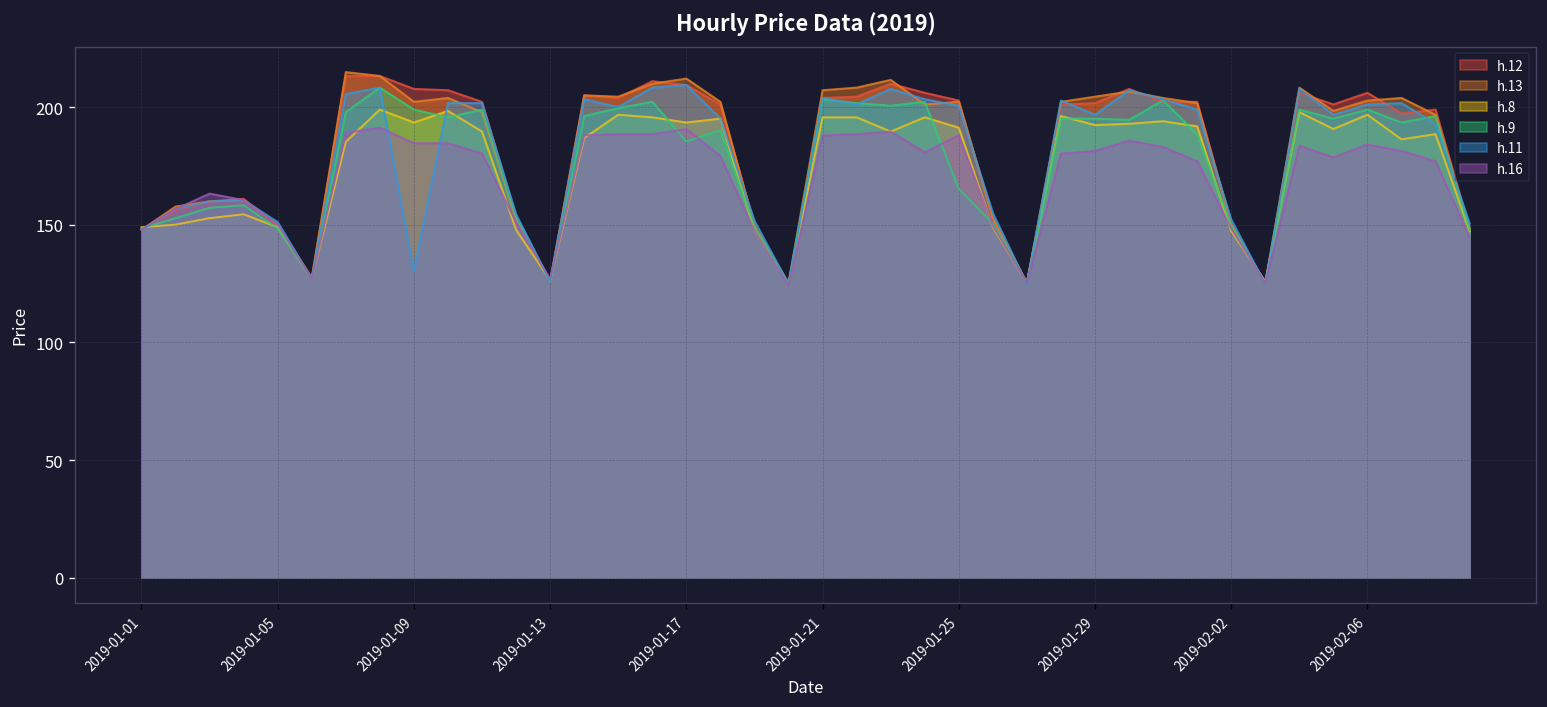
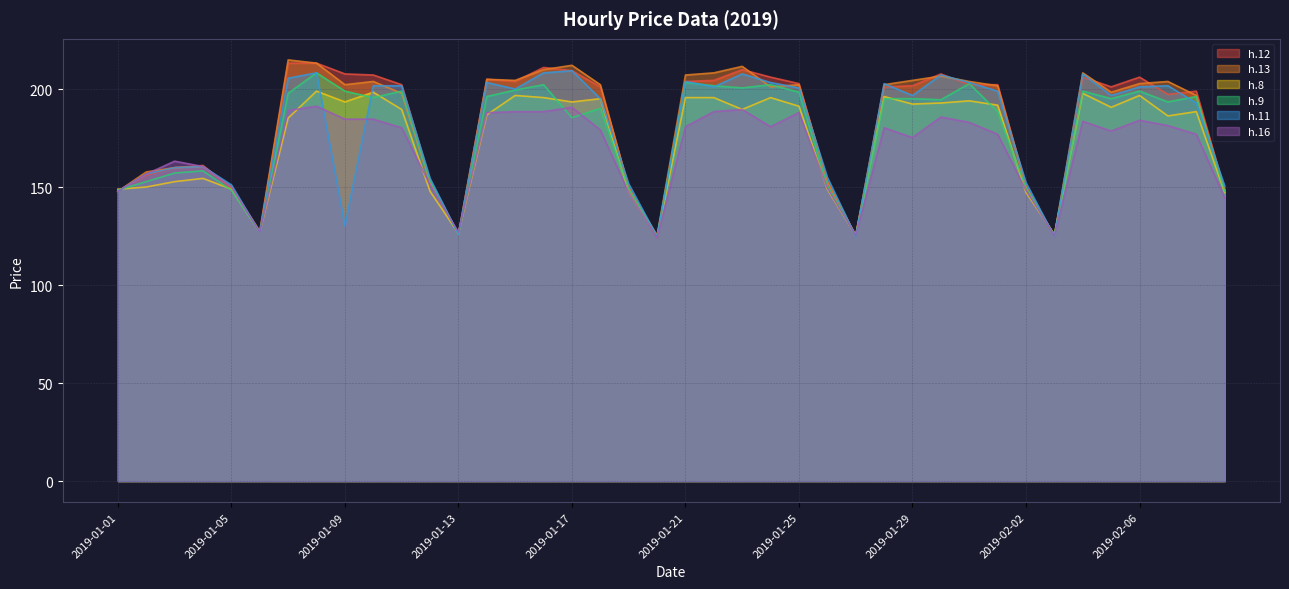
  {
    "h.9": {
      "2019-01-09": 199,
      "2019-01-17": 186,
-     "2019-01-25": 165,
+     "2019-01-25": 199,
      "2019-01-29": 195,
      "2019-02-06": 199
    },
    "h.11": {
      "2019-01-09": 130,
      "2019-01-25": 201,
      "2019-01-29": 197,
      "2019-02-02": 152,
      "2019-02-06": 201
    },
    "h.16": {
      "2019-01-09": 185,
      "2019-01-17": 191,
-     "2019-01-21": 188,
+     "2019-01-21": 181,
      "2019-01-25": 188,
-     "2019-01-29": 182,
+     "2019-01-29": 175,
      "2019-02-06": 184
    }
  }
